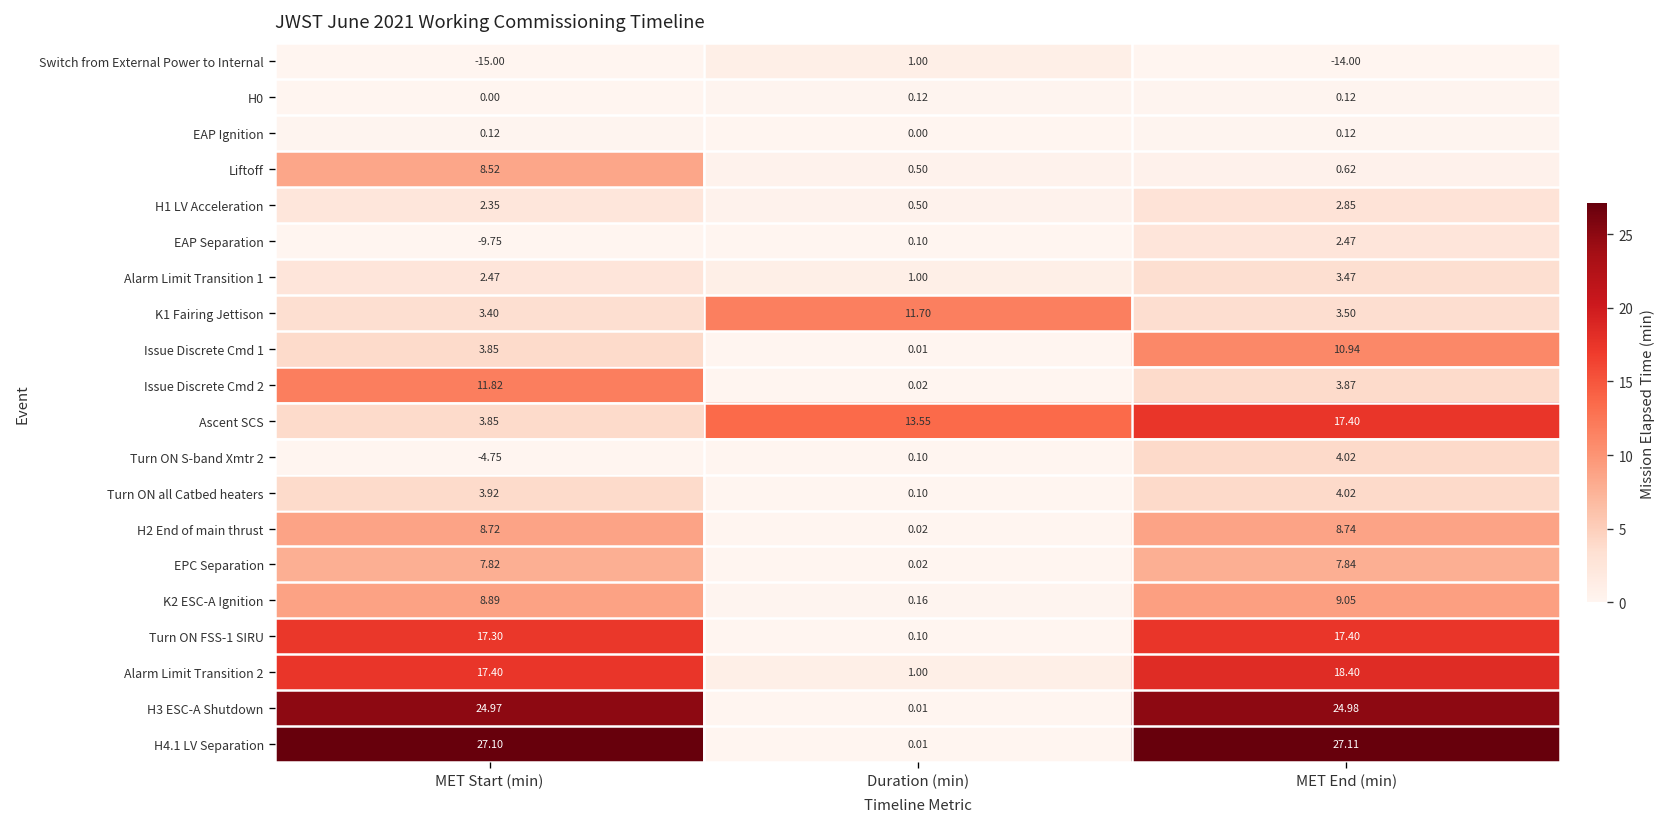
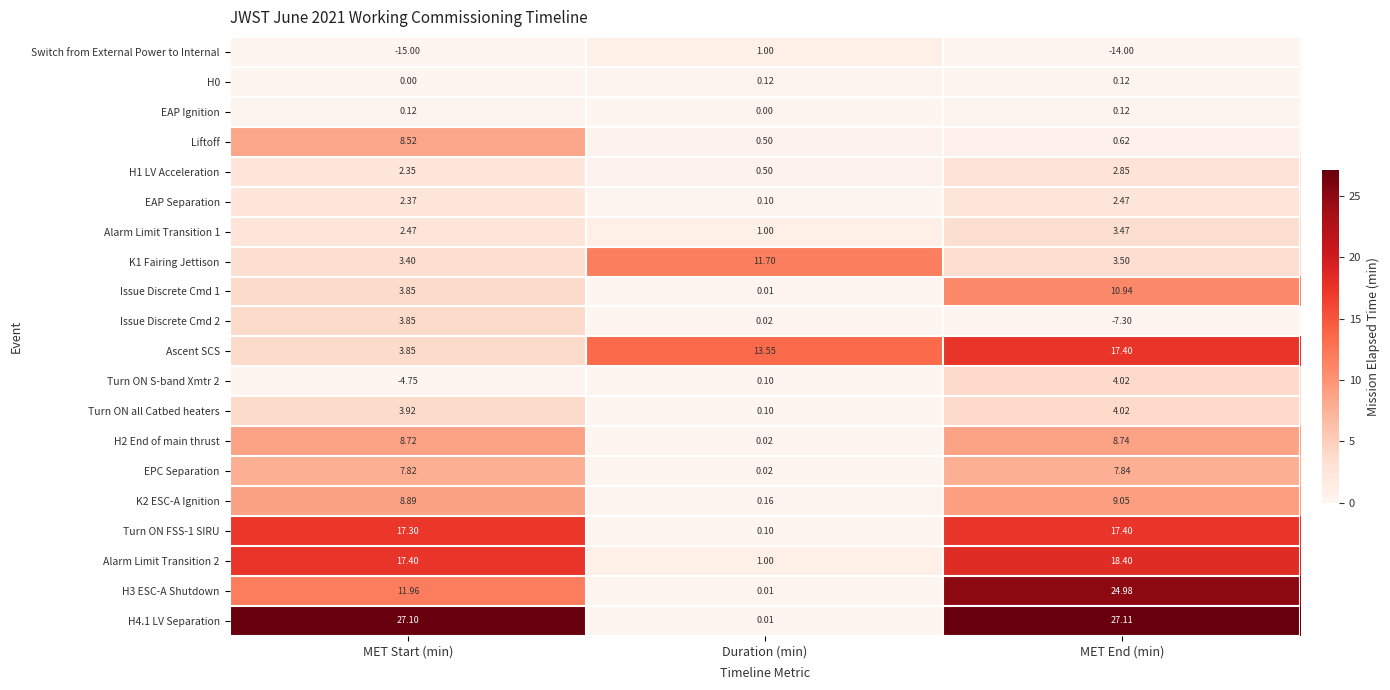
  {
    "Switch from External Power to Internal": {
      "MET Start (min)": -15.00,
      "Duration (min)": 1.00,
      "MET End (min)": -14.00
    },
    "H0": {
      "MET Start (min)": 0.00,
      "Duration (min)": 0.12,
      "MET End (min)": 0.12
    },
    "EAP Ignition": {
      "MET Start (min)": 0.12,
      "Duration (min)": 0.00,
      "MET End (min)": 0.12
    },
    "Liftoff": {
      "MET Start (min)": 8.52,
      "Duration (min)": 0.50,
      "MET End (min)": 0.62
    },
    "H1 LV Acceleration": {
      "MET Start (min)": 2.35,
      "Duration (min)": 0.50,
      "MET End (min)": 2.85
    },
    "EAP Separation": {
-     "MET Start (min)": -9.75,
+     "MET Start (min)": 2.37,
      "Duration (min)": 0.10,
      "MET End (min)": 2.47
    },
    "Alarm Limit Transition 1": {
      "MET Start (min)": 2.47,
      "Duration (min)": 1.00,
      "MET End (min)": 3.47
    },
    "K1 Fairing Jettison": {
      "MET Start (min)": 3.40,
      "Duration (min)": 11.70,
      "MET End (min)": 3.50
    },
    "Issue Discrete Cmd 1": {
      "MET Start (min)": 3.85,
      "Duration (min)": 0.01,
      "MET End (min)": 10.94
    },
    "Issue Discrete Cmd 2": {
-     "MET Start (min)": 11.82,
+     "MET Start (min)": 3.85,
      "Duration (min)": 0.02,
-     "MET End (min)": 3.87
+     "MET End (min)": -7.30
    },
    "Ascent SCS": {
      "MET Start (min)": 3.85,
      "Duration (min)": 13.55,
      "MET End (min)": 17.40
    },
    "Turn ON S-band Xmtr 2": {
      "MET Start (min)": -4.75,
      "Duration (min)": 0.10,
      "MET End (min)": 4.02
    },
    "Turn ON all Catbed heaters": {
      "MET Start (min)": 3.92,
      "Duration (min)": 0.10,
      "MET End (min)": 4.02
    },
    "H2 End of main thrust": {
      "MET Start (min)": 8.72,
      "Duration (min)": 0.02,
      "MET End (min)": 8.74
    },
    "EPC Separation": {
      "MET Start (min)": 7.82,
      "Duration (min)": 0.02,
      "MET End (min)": 7.84
    },
    "K2 ESC-A Ignition": {
      "MET Start (min)": 8.89,
      "Duration (min)": 0.16,
      "MET End (min)": 9.05
    },
    "Turn ON FSS-1 SIRU": {
      "MET Start (min)": 17.30,
      "Duration (min)": 0.10,
      "MET End (min)": 17.40
    },
    "Alarm Limit Transition 2": {
      "MET Start (min)": 17.40,
      "Duration (min)": 1.00,
      "MET End (min)": 18.40
    },
    "H3 ESC-A Shutdown": {
-     "MET Start (min)": 24.97,
+     "MET Start (min)": 11.96,
      "Duration (min)": 0.01,
      "MET End (min)": 24.98
    },
    "H4.1 LV Separation": {
      "MET Start (min)": 27.10,
      "Duration (min)": 0.01,
      "MET End (min)": 27.11
    }
  }
